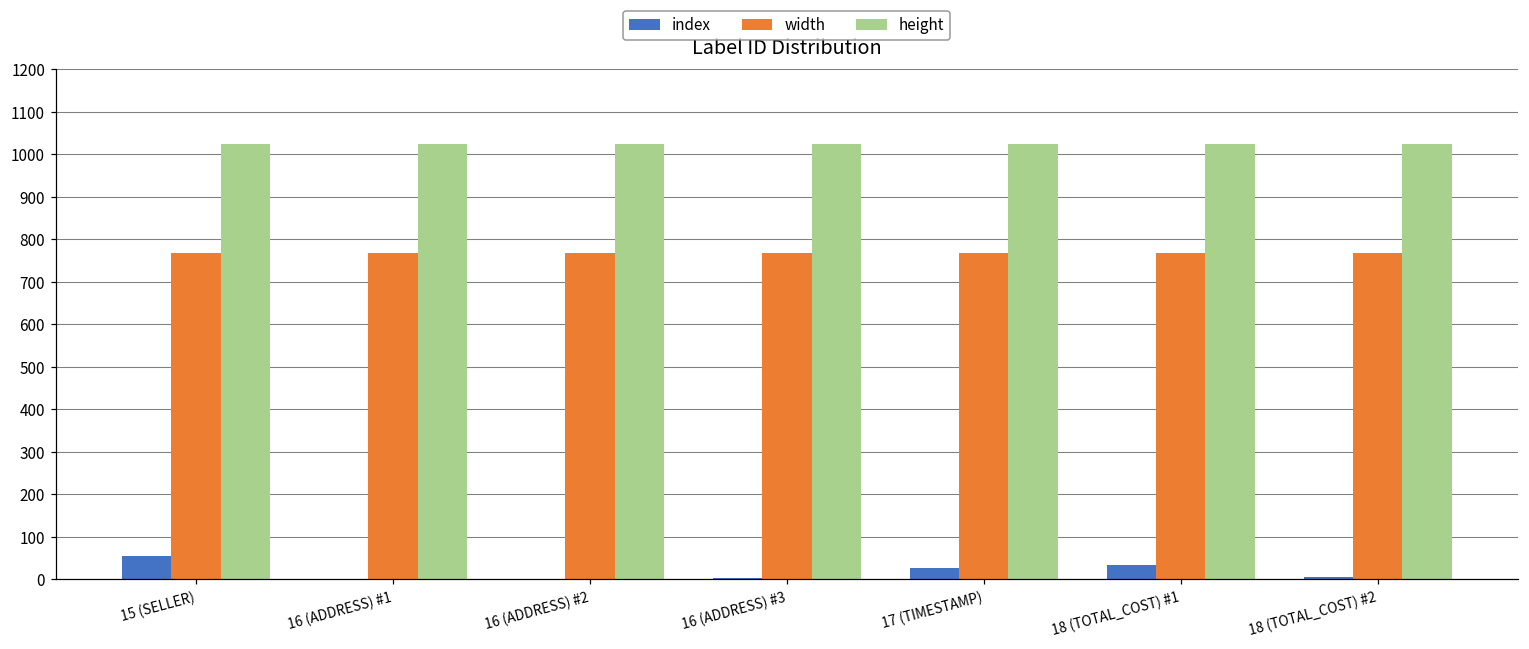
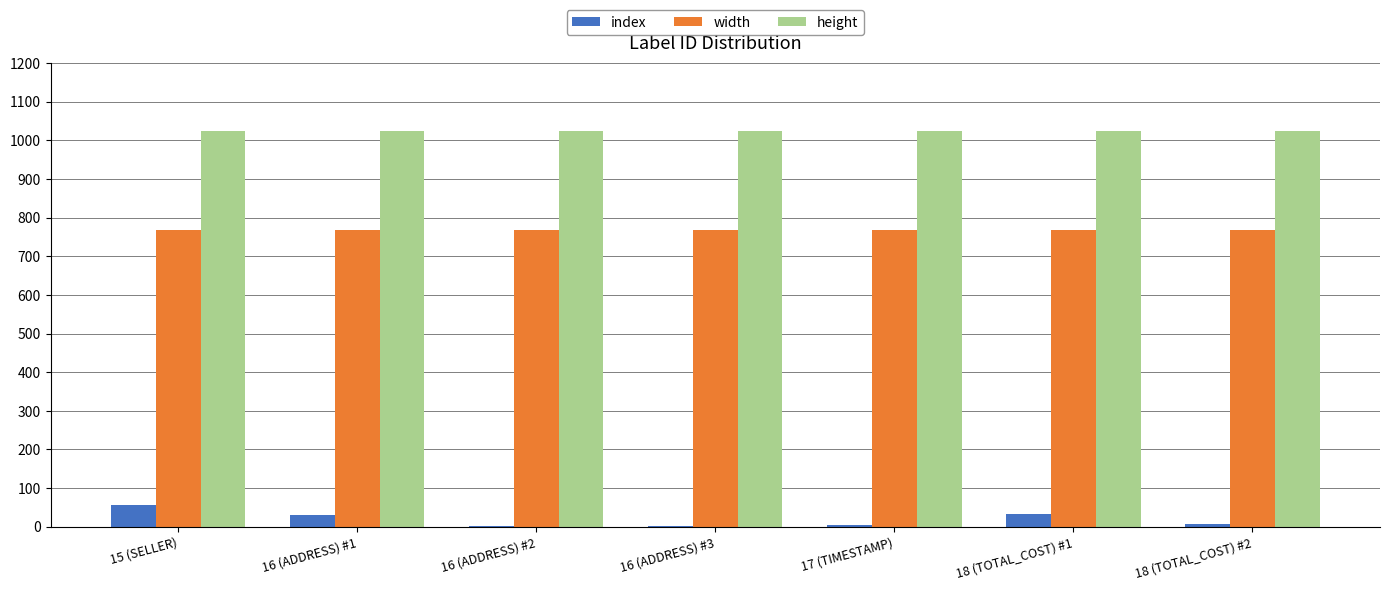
  {
    "index": {
      "15 (SELLER)": 60,
-     "16 (ADDRESS) #1": 0,
-     "17 (TIMESTAMP)": 30,
+     "16 (ADDRESS) #1": 30,
+     "17 (TIMESTAMP)": 0,
      "18 (TOTAL_COST) #1": 30
    },
    "width": {
      "15 (SELLER)": 770,
      "16 (ADDRESS) #1": 770,
      "16 (ADDRESS) #2": 770,
      "16 (ADDRESS) #3": 770,
      "17 (TIMESTAMP)": 770,
      "18 (TOTAL_COST) #1": 770,
      "18 (TOTAL_COST) #2": 770
    },
    "height": {
      "15 (SELLER)": 1020,
      "16 (ADDRESS) #1": 1020,
      "16 (ADDRESS) #2": 1020,
      "16 (ADDRESS) #3": 1020,
      "17 (TIMESTAMP)": 1020,
      "18 (TOTAL_COST) #1": 1020,
      "18 (TOTAL_COST) #2": 1020
    }
  }
